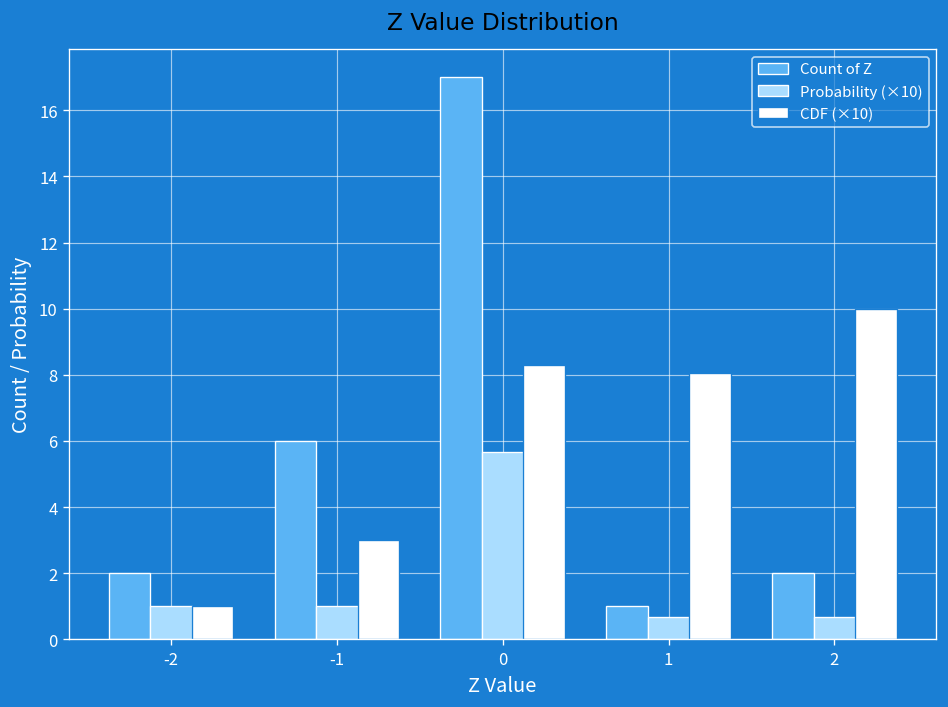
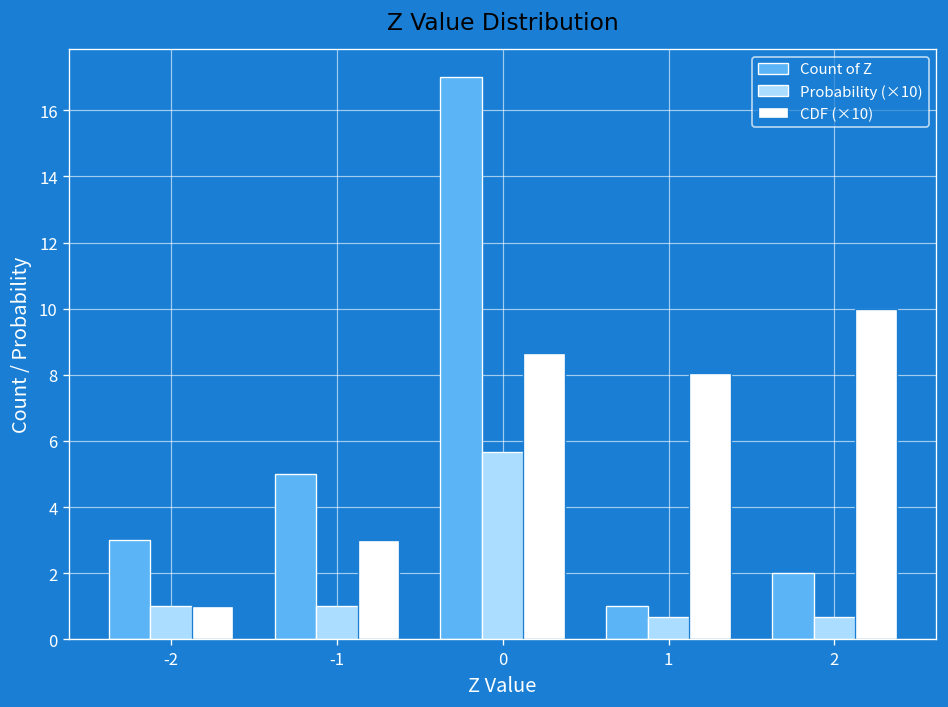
  {
    "Count of Z": {
-     "-2": 2,
-     "-1": 6,
+     "-2": 3,
+     "-1": 5,
      "0": 17,
      "1": 1,
      "2": 2
    },
    "Probability (×10)": {
      "-2": 1.0,
      "-1": 1.0,
      "0": 5.7,
      "1": 0.7,
      "2": 0.7
    },
    "CDF (×10)": {
      "-2": 1.0,
      "-1": 3.0,
-     "0": 8.3,
+     "0": 8.7,
      "1": 8.1,
      "2": 10.0
    }
  }
